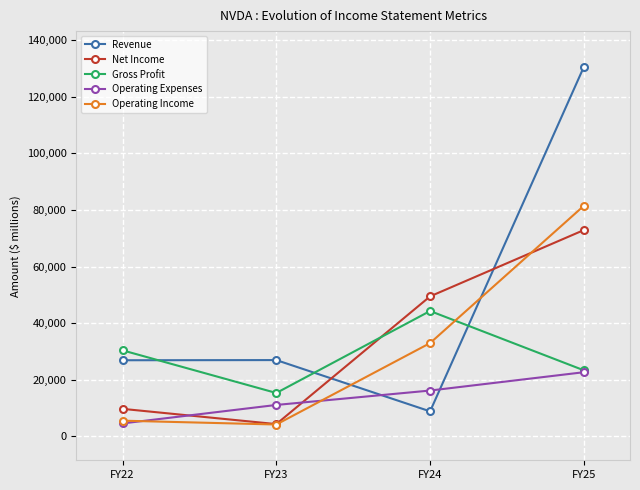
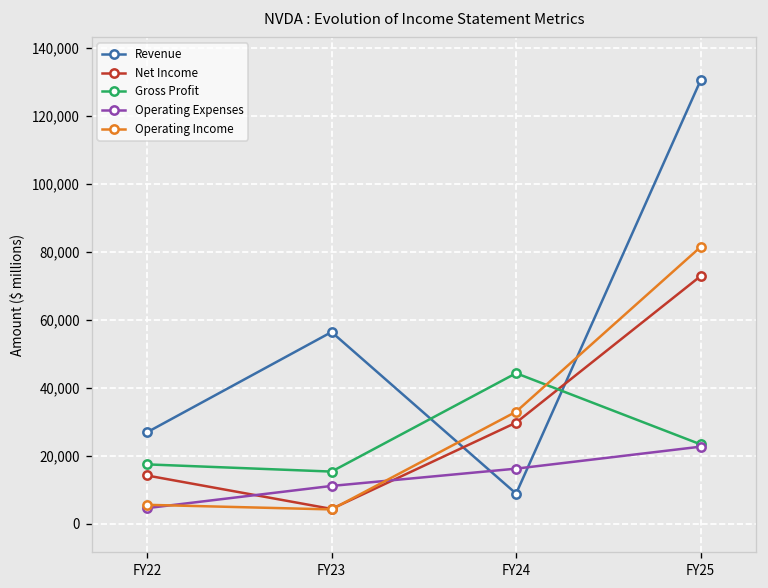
  {
    "Revenue": {
      "FY22": "27,000",
-     "FY23": "27,000",
+     "FY23": "56,000",
      "FY24": "9,000",
      "FY25": "130,000"
    },
    "Net Income": {
-     "FY22": "10,000",
-     "FY24": "49,000",
+     "FY22": "14,000",
+     "FY24": "30,000",
      "FY25": "73,000"
    },
    "Gross Profit": {
-     "FY22": "30,000",
+     "FY22": "17,000",
      "FY23": "15,000",
      "FY24": "44,000"
    },
    "Operating Expenses": {
      "FY22": "5,000",
      "FY23": "11,000",
      "FY24": "16,000"
    },
    "Operating Income": {
      "FY22": "6,000",
      "FY24": "33,000",
      "FY25": "81,000"
    }
  }
